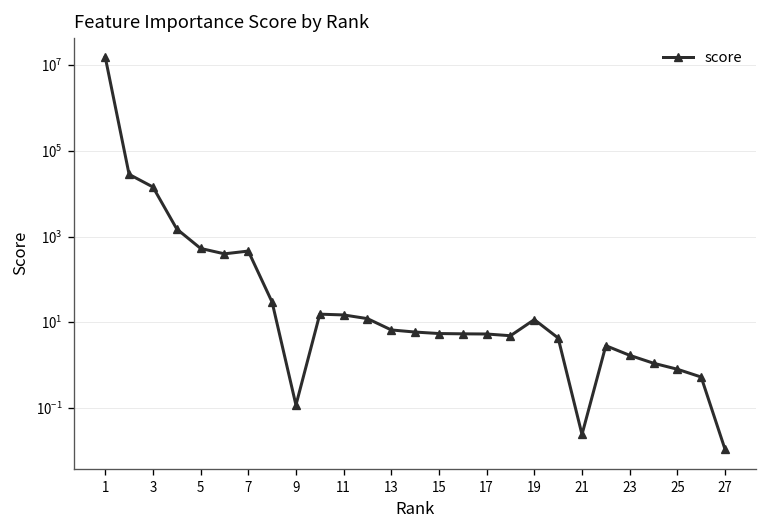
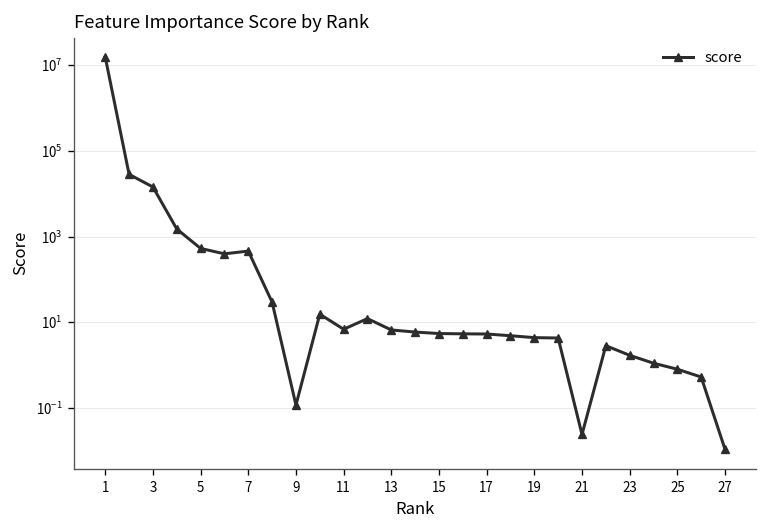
  {
    "1": 15000000,
    "3": 14000,
    "5": 500,
    "7": 500,
    "9": 0.12,
-   "11": 15,
+   "11": 7,
    "13": 7,
    "15": 5,
    "17": 5,
-   "19": 12,
+   "19": 4,
    "21": 0.02,
    "23": 2,
    "25": 0.8,
    "27": 0.011
  }
